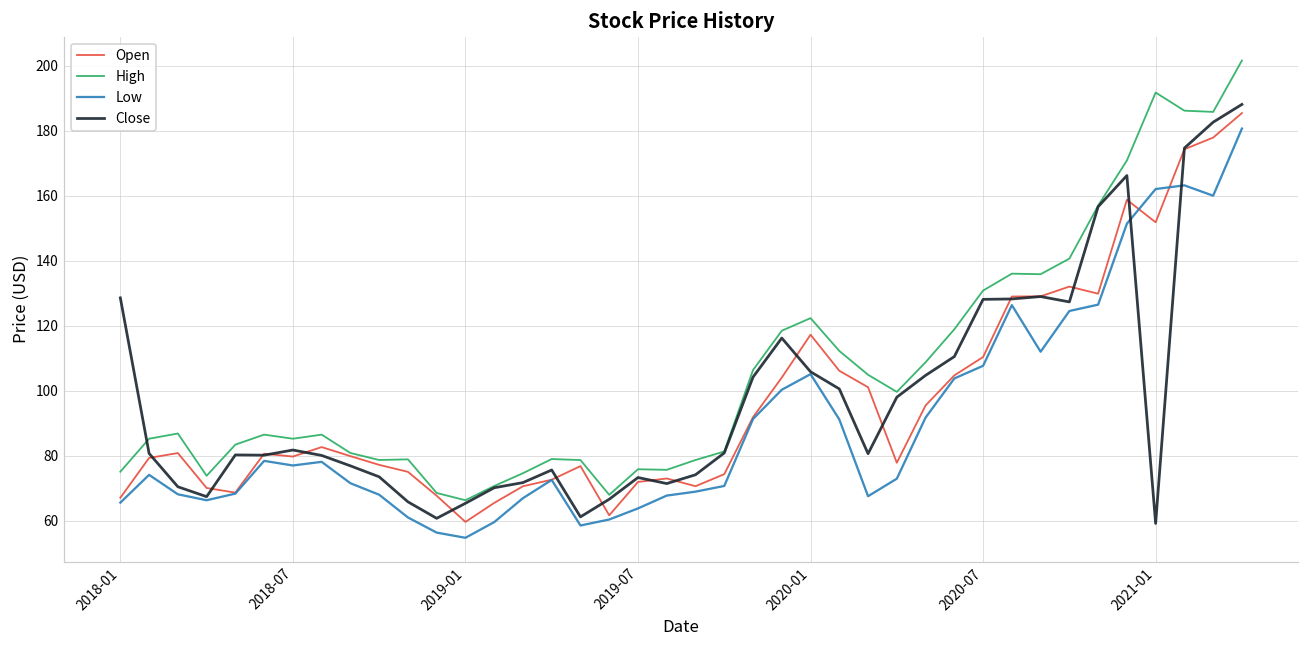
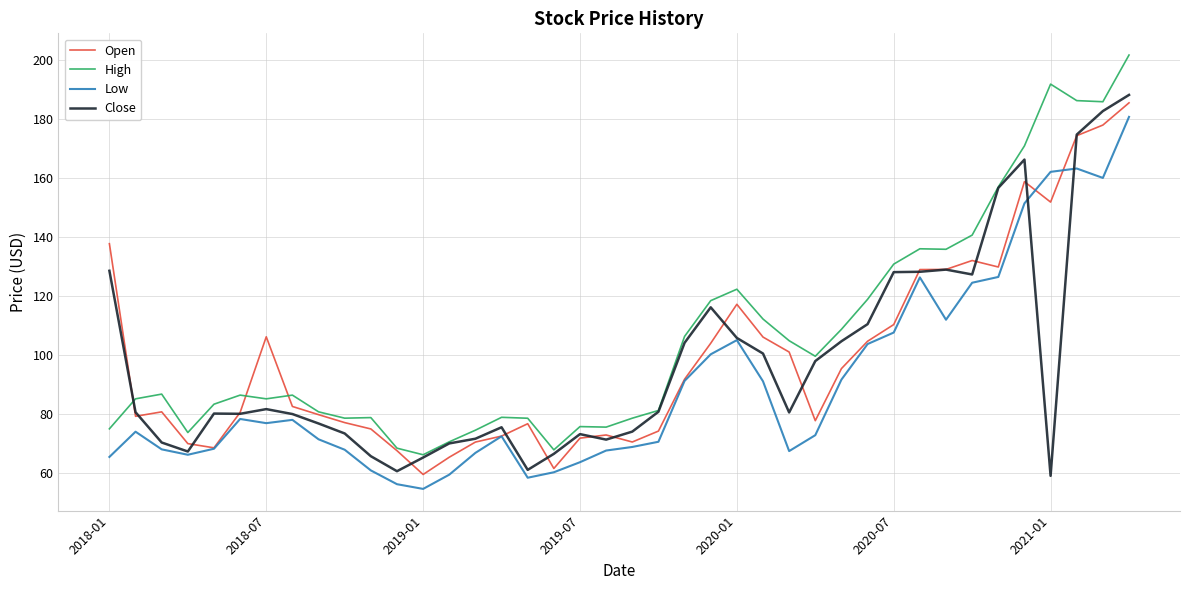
  {
    "Open": {
-     "2018-01": 67,
-     "2018-07": 80,
+     "2018-01": 138,
+     "2018-07": 106,
      "2019-01": 60,
      "2019-07": 72,
      "2020-01": 117,
      "2020-07": 110,
      "2021-01": 152
    },
    "High": {
      "2018-01": 75,
      "2018-07": 85,
      "2019-01": 66,
      "2019-07": 76,
      "2020-01": 122,
      "2020-07": 131,
      "2021-01": 192
    },
    "Low": {
      "2018-01": 66,
      "2018-07": 77,
      "2019-01": 55,
      "2019-07": 64,
      "2020-07": 108,
      "2021-01": 162
    },
    "Close": {
      "2018-01": 129,
      "2018-07": 82,
      "2019-01": 65,
      "2019-07": 73,
      "2020-07": 128,
      "2021-01": 59
    }
  }
